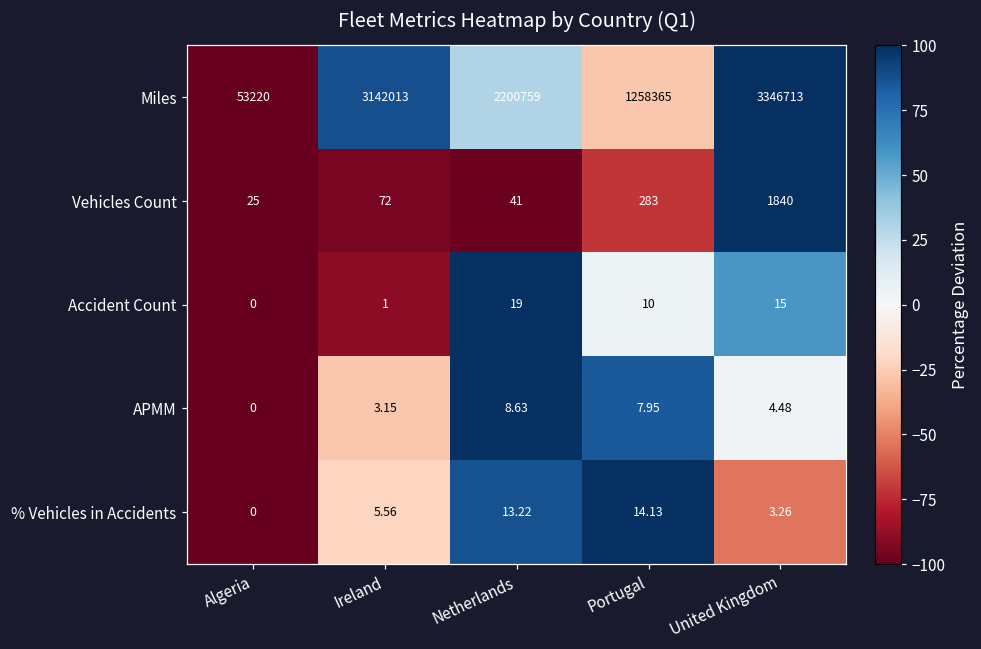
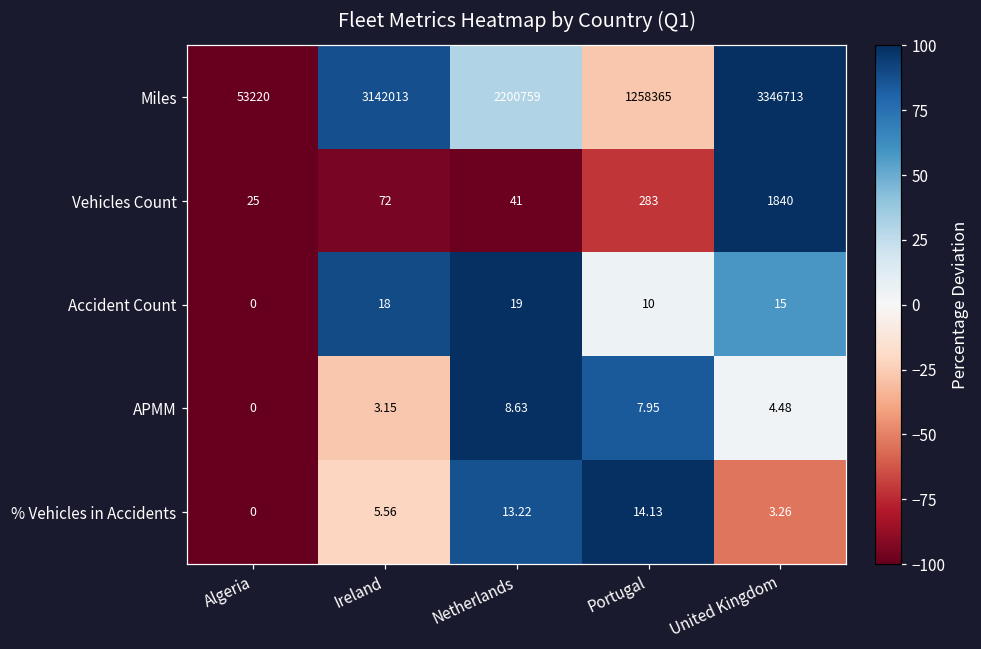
  {
    "Miles": {
      "Algeria": 53220,
      "Ireland": 3142013,
      "Netherlands": 2200759,
      "Portugal": 1258365,
      "United Kingdom": 3346713
    },
    "Vehicles Count": {
      "Algeria": 25,
      "Ireland": 72,
      "Netherlands": 41,
      "Portugal": 283,
      "United Kingdom": 1840
    },
    "Accident Count": {
      "Algeria": 0,
-     "Ireland": 1,
+     "Ireland": 18,
      "Netherlands": 19,
      "Portugal": 10,
      "United Kingdom": 15
    },
    "APMM": {
      "Algeria": 0,
      "Ireland": 3.15,
      "Netherlands": 8.63,
      "Portugal": 7.95,
      "United Kingdom": 4.48
    },
    "% Vehicles in Accidents": {
      "Algeria": 0,
      "Ireland": 5.56,
      "Netherlands": 13.22,
      "Portugal": 14.13,
      "United Kingdom": 3.26
    }
  }
